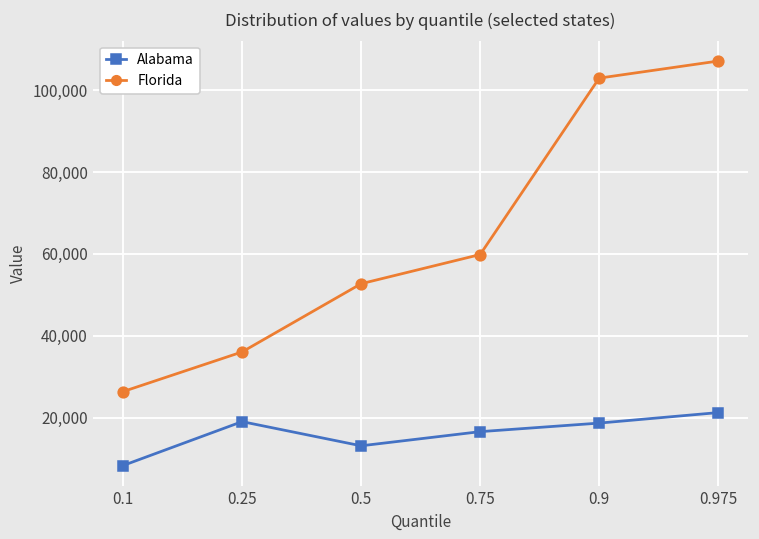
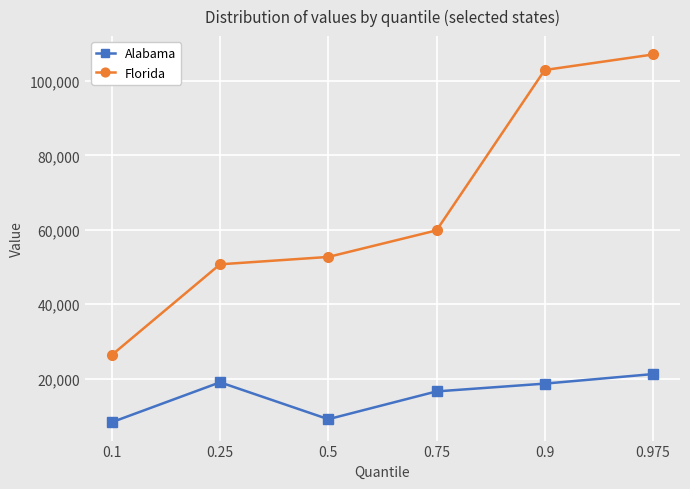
  {
    "Alabama": {
      "0.1": "8,000",
      "0.25": "19,000",
-     "0.5": "13,000",
+     "0.5": "9,000",
      "0.75": "17,000",
      "0.9": "19,000",
      "0.975": "21,000"
    },
    "Florida": {
      "0.1": "26,000",
-     "0.25": "36,000",
+     "0.25": "51,000",
      "0.5": "53,000",
      "0.75": "60,000",
      "0.9": "103,000",
      "0.975": "107,000"
    }
  }
